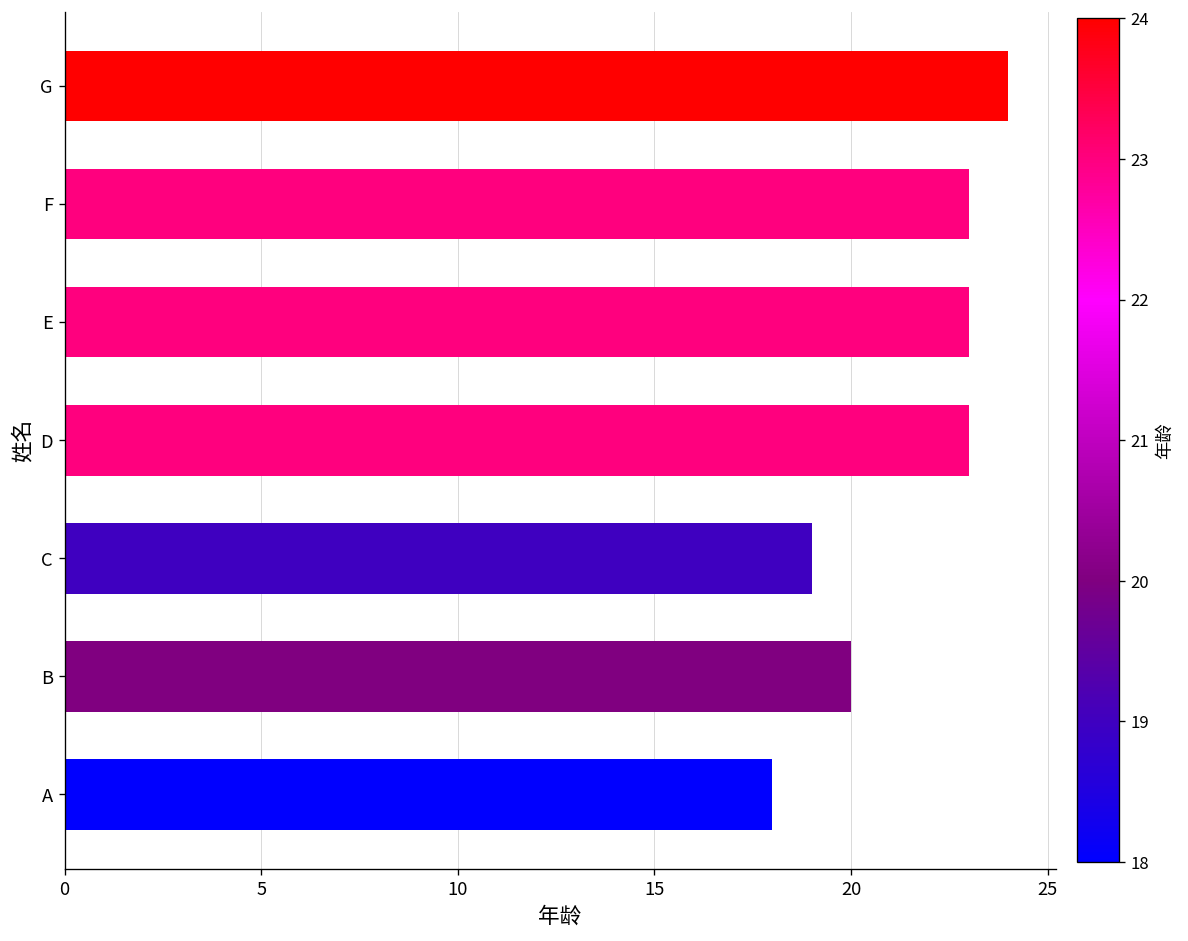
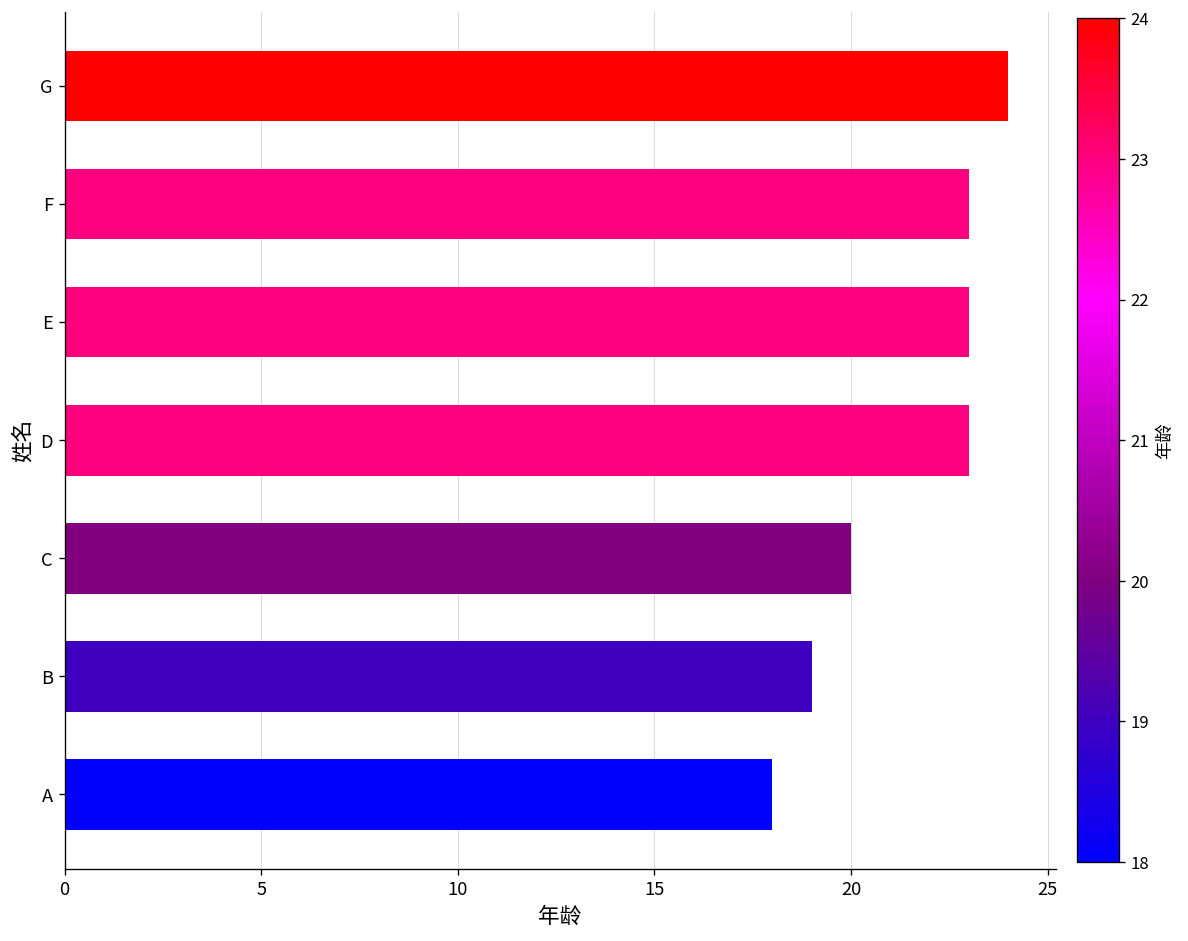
  {
    "G": 24,
    "F": 23,
    "E": 23,
    "D": 23,
-   "C": 19,
-   "B": 20,
+   "C": 20,
+   "B": 19,
    "A": 18
  }
